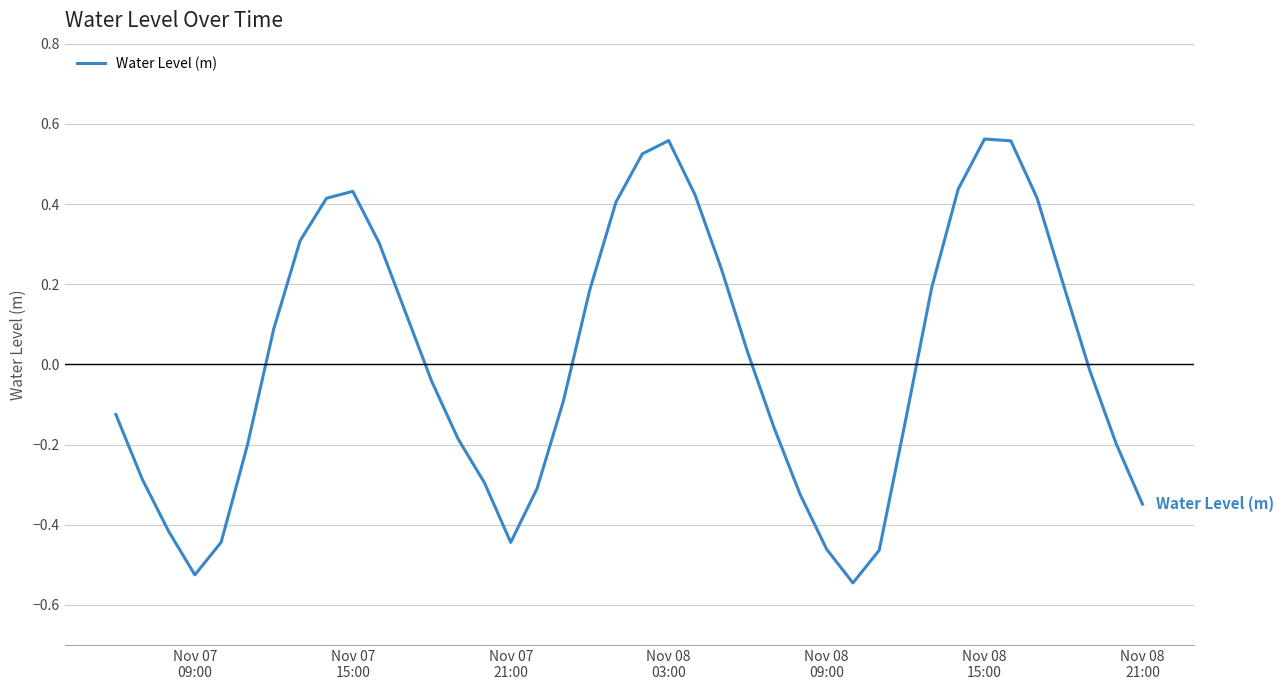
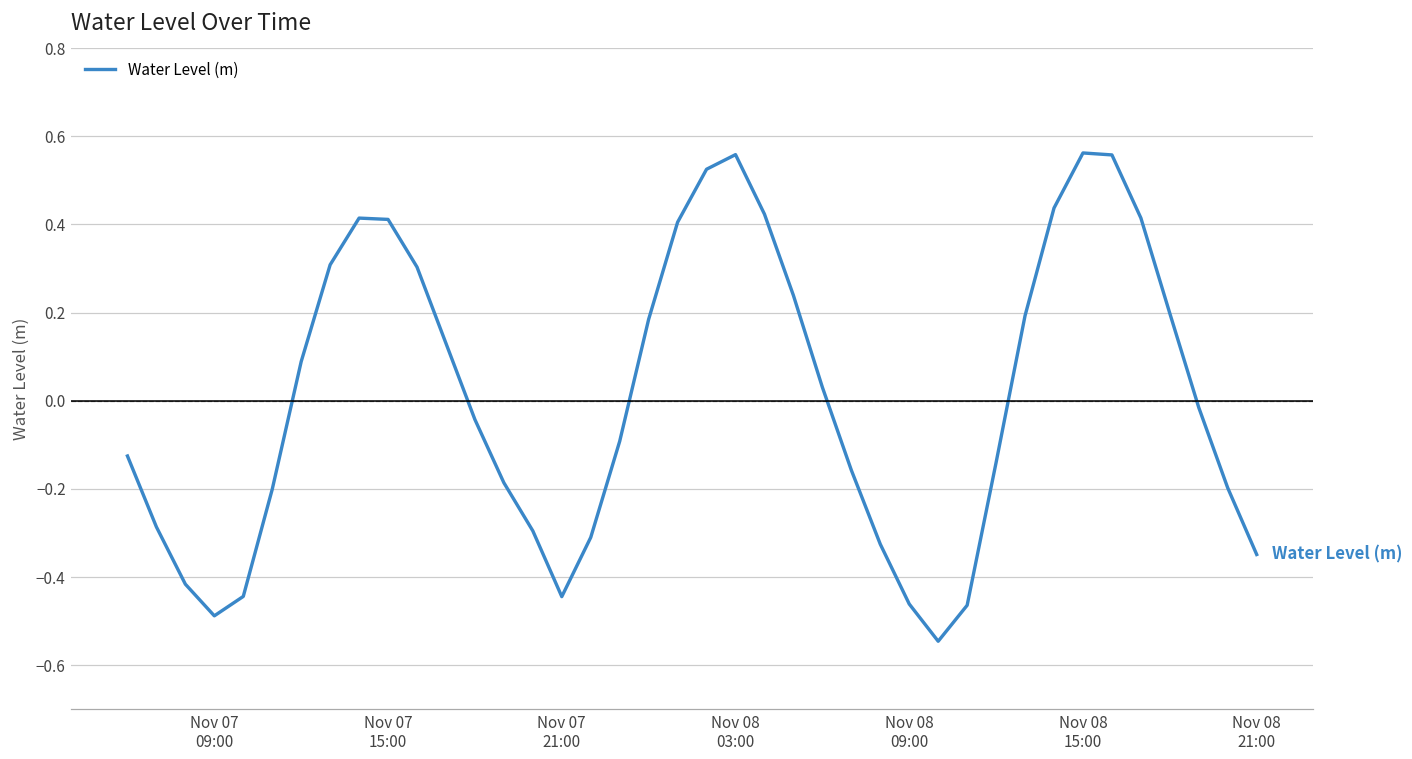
  {
-   "Nov 07 09:00": -0.53,
-   "Nov 07 15:00": 0.43,
+   "Nov 07 09:00": -0.49,
+   "Nov 07 15:00": 0.41,
    "Nov 07 21:00": -0.44,
    "Nov 08 03:00": 0.56,
    "Nov 08 09:00": -0.46,
    "Nov 08 15:00": 0.56,
    "Nov 08 21:00": -0.35
  }
